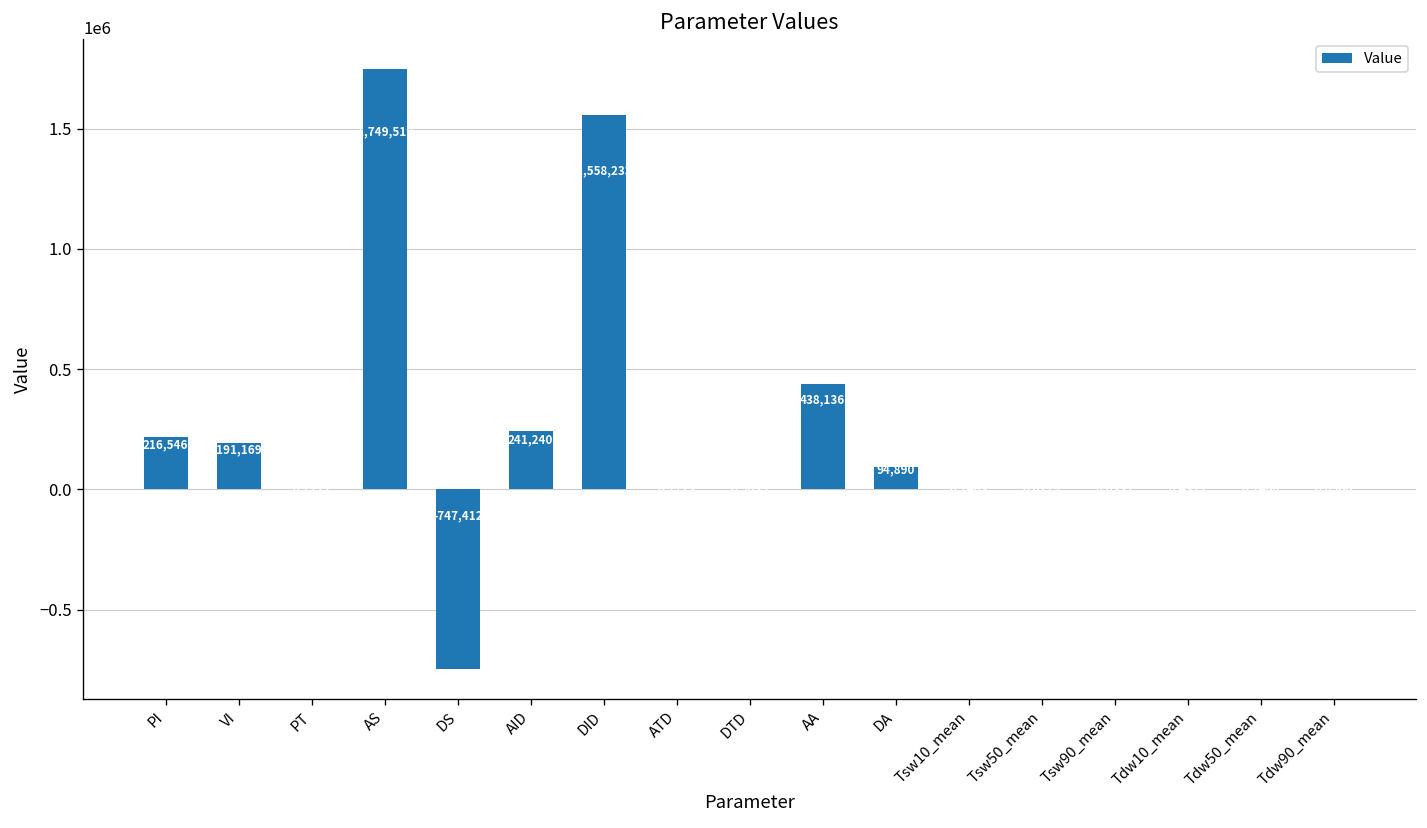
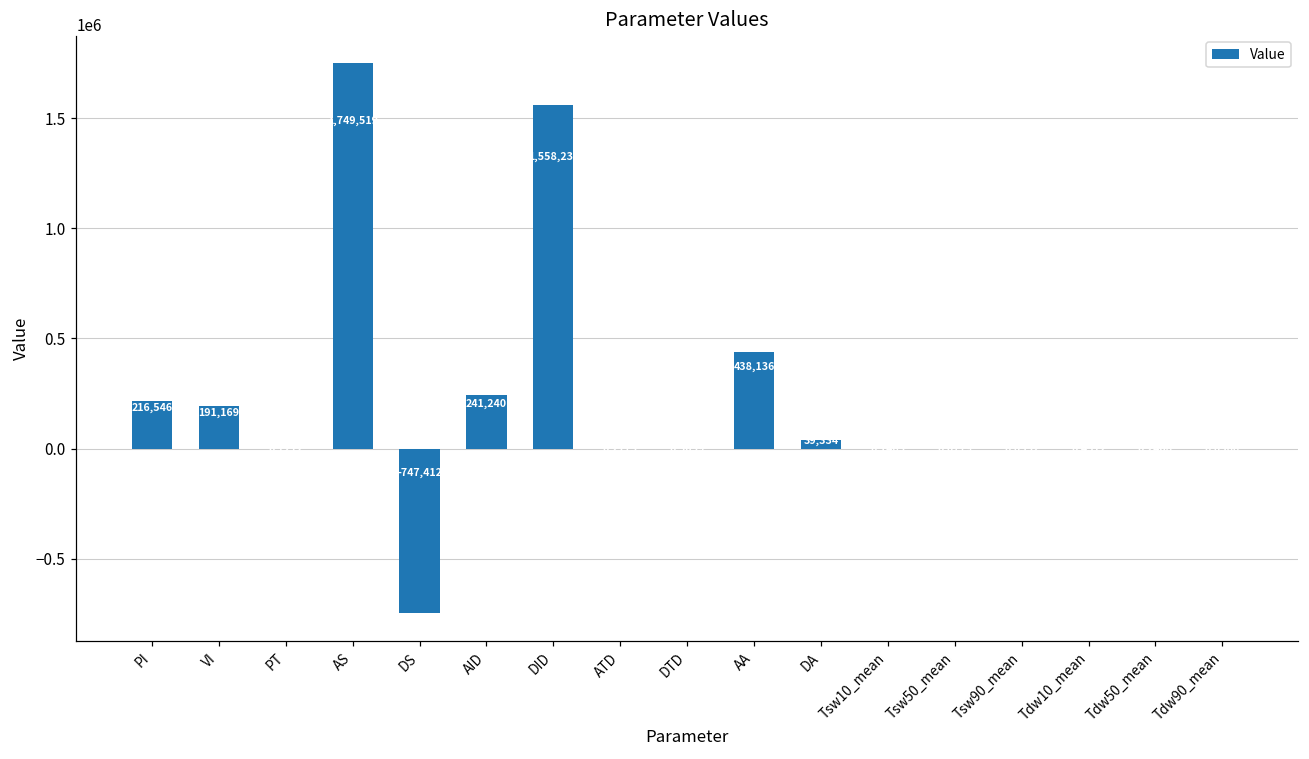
  {
    "PI": "216,546",
    "VI": "191,169",
    "AS": "1,749,519",
    "DS": "-747,412",
    "AID": "241,240",
    "DID": "1,558,233",
    "AA": "438,136",
-   "DA": "94,890"
+   "DA": "39,334"
  }
